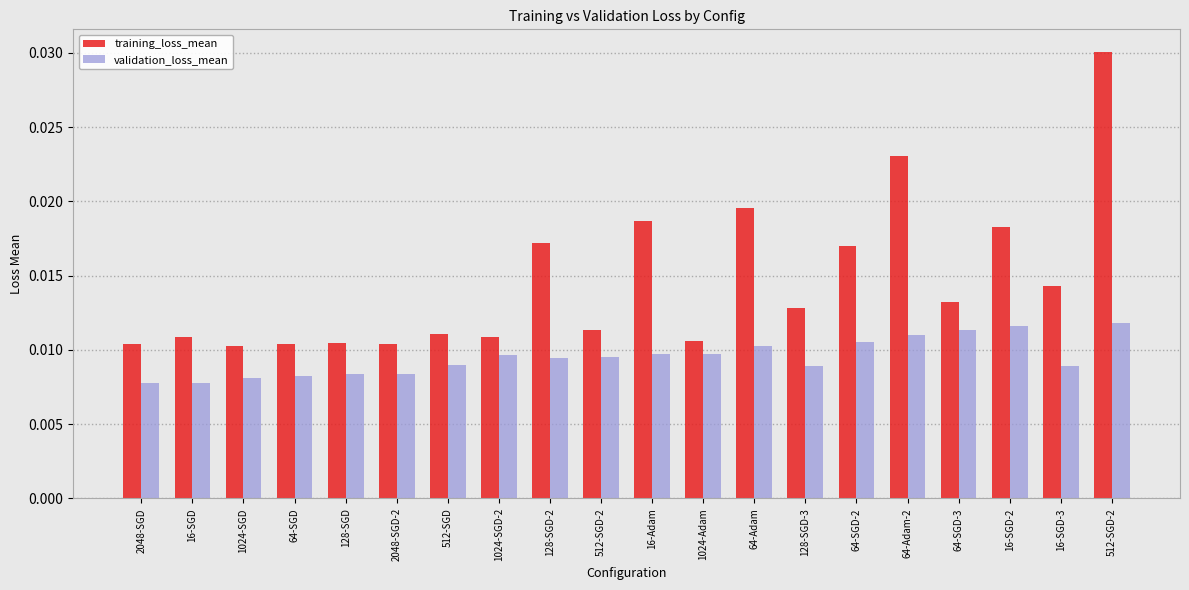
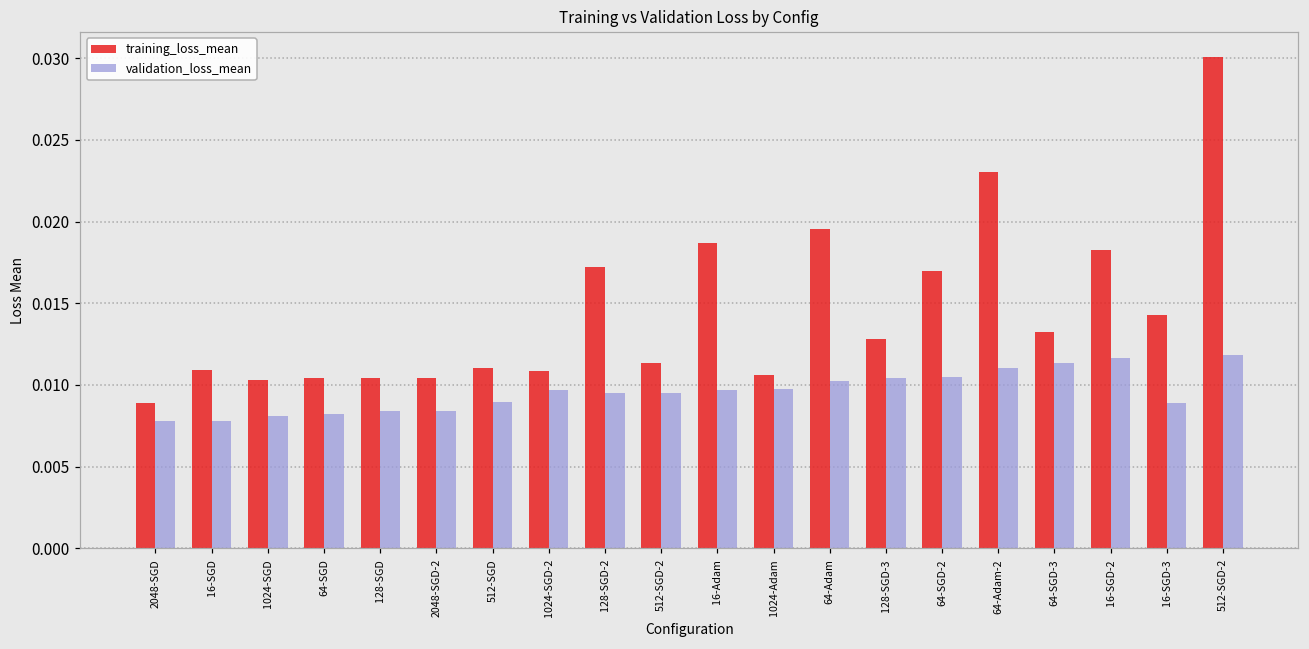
  {
    "training_loss_mean": {
-     "2048-SGD": 0.0104,
+     "2048-SGD": 0.0089,
      "16-SGD": 0.0109,
      "1024-SGD": 0.0103,
      "64-SGD": 0.0104,
      "128-SGD": 0.0104,
      "2048-SGD-2": 0.0104,
      "512-SGD": 0.0110,
      "1024-SGD-2": 0.0109,
      "128-SGD-2": 0.0172,
      "16-Adam": 0.0187,
      "1024-Adam": 0.0106,
      "64-Adam": 0.0196,
      "128-SGD-3": 0.0128,
      "64-SGD-2": 0.0170,
      "64-Adam-2": 0.0231,
      "64-SGD-3": 0.0132,
      "16-SGD-2": 0.0183,
      "16-SGD-3": 0.0143
    },
    "validation_loss_mean": {
      "2048-SGD": 0.0078,
      "16-SGD": 0.0078,
      "1024-SGD": 0.0081,
      "64-SGD": 0.0082,
      "128-SGD": 0.0084,
      "2048-SGD-2": 0.0084,
      "512-SGD": 0.0090,
      "1024-SGD-2": 0.0097,
      "128-SGD-2": 0.0095,
      "16-Adam": 0.0097,
      "1024-Adam": 0.0097,
      "64-Adam": 0.0102,
-     "128-SGD-3": 0.0089,
+     "128-SGD-3": 0.0104,
      "64-SGD-2": 0.0105,
      "64-Adam-2": 0.0110,
      "64-SGD-3": 0.0114,
      "16-SGD-2": 0.0116,
      "16-SGD-3": 0.0089
    }
  }
